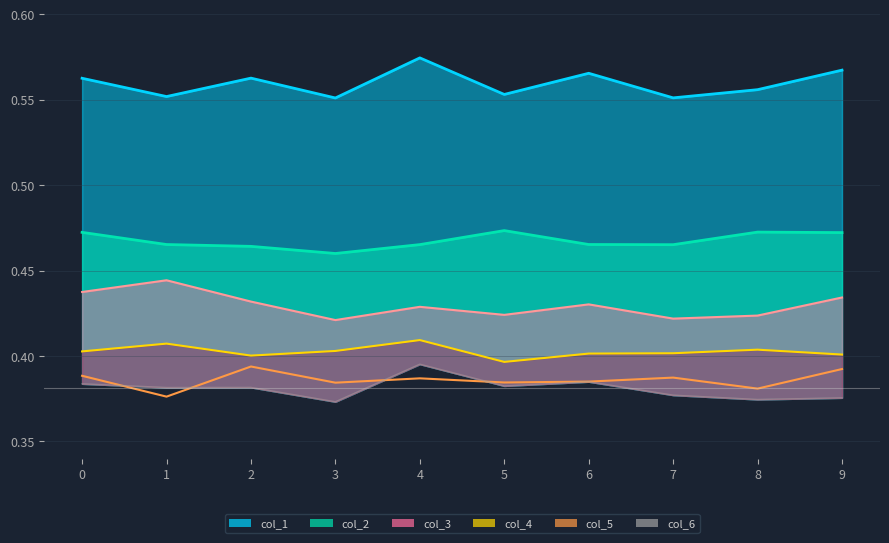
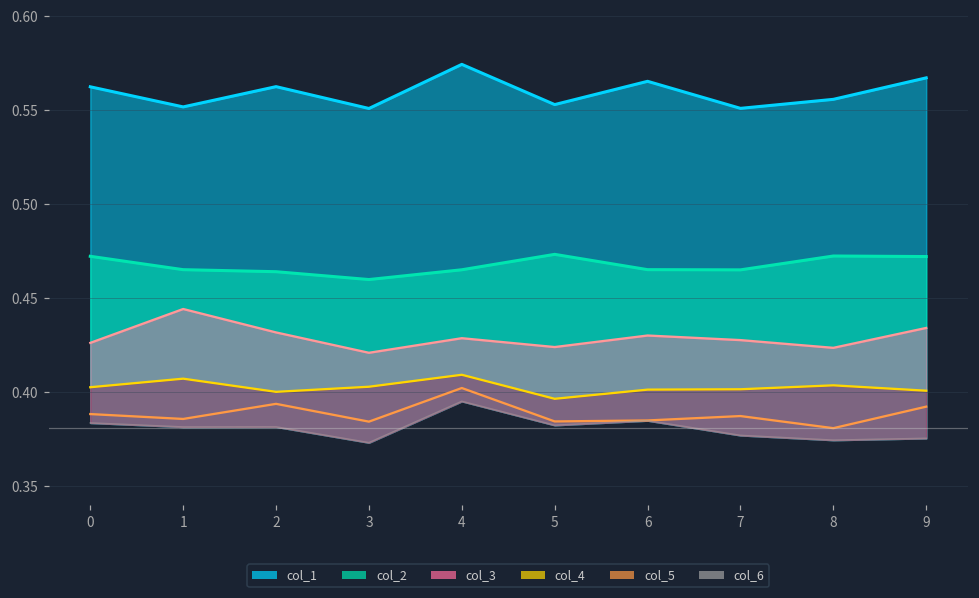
  {
    "col_3": {
-     "0": 0.437,
+     "0": 0.426,
      "1": 0.444,
      "2": 0.432,
      "3": 0.421,
      "4": 0.429,
      "5": 0.424,
      "6": 0.430,
-     "7": 0.422,
+     "7": 0.428,
      "8": 0.424,
      "9": 0.434
    },
    "col_5": {
      "0": 0.388,
-     "1": 0.376,
+     "1": 0.386,
      "2": 0.394,
      "3": 0.384,
-     "4": 0.387,
+     "4": 0.402,
      "5": 0.385,
      "7": 0.387,
      "8": 0.381,
      "9": 0.392
    },
    "col_6": {
      "0": 0.384,
      "1": 0.382,
      "2": 0.382,
      "3": 0.373,
      "4": 0.395,
      "5": 0.382,
      "7": 0.377,
      "8": 0.375,
      "9": 0.376
    }
  }
